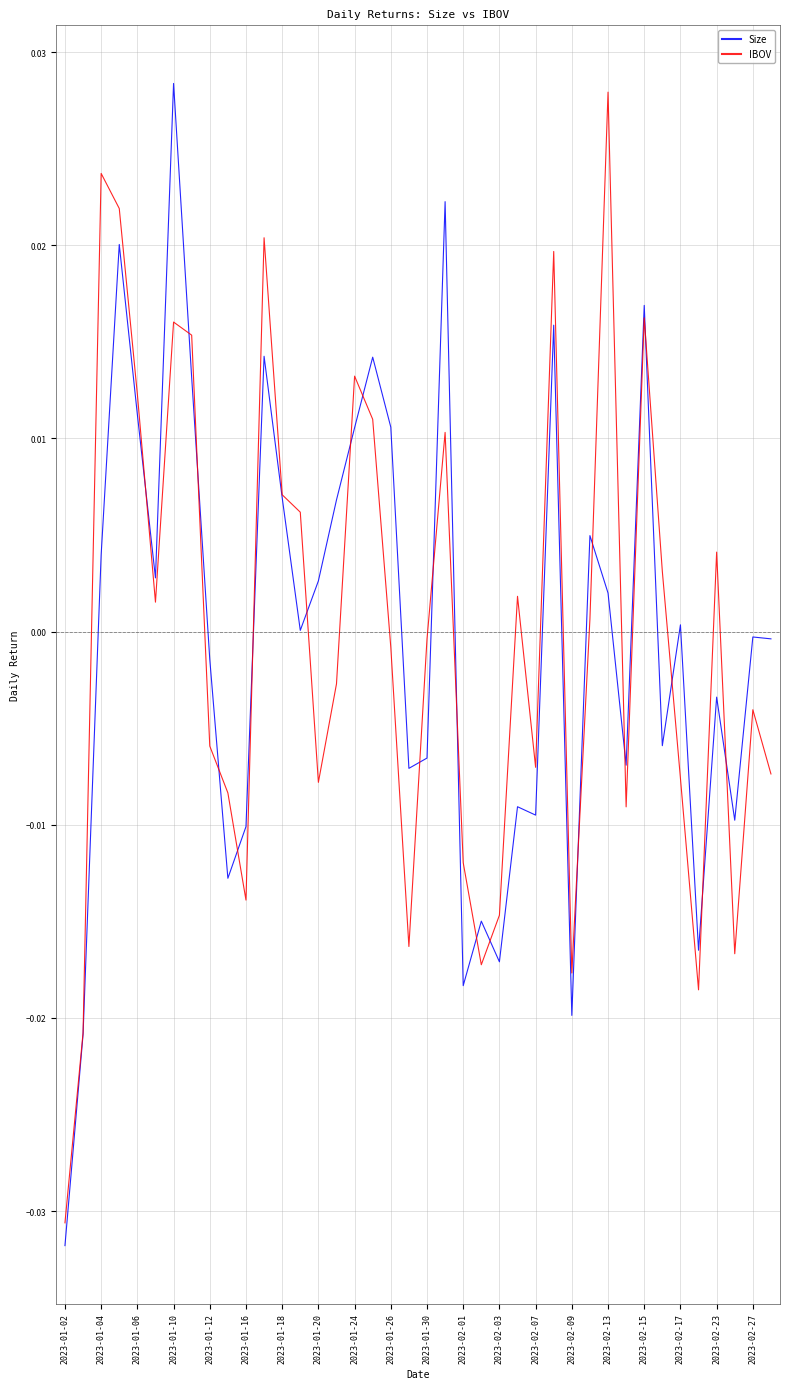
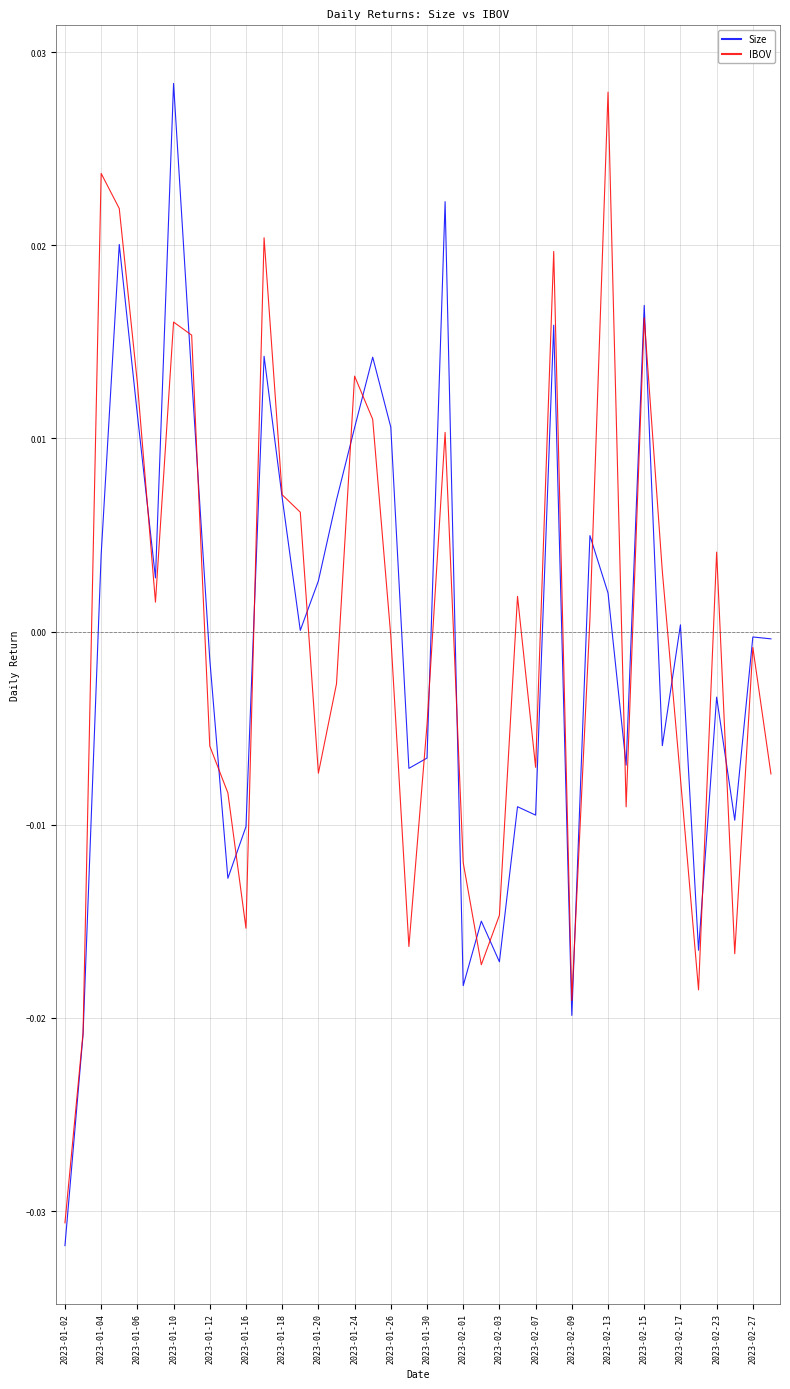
  {
    "Size": {
      "2023-01-02": -0.0318,
      "2023-01-04": 0.0040,
      "2023-01-06": 0.0112,
      "2023-01-10": 0.0284,
      "2023-01-12": -0.0014,
      "2023-01-16": -0.0101,
      "2023-01-18": 0.0069,
      "2023-01-20": 0.0026,
      "2023-01-24": 0.0106,
      "2023-01-26": 0.0106,
      "2023-01-30": -0.0065,
      "2023-02-01": -0.0183,
      "2023-02-03": -0.0171,
      "2023-02-07": -0.0095,
      "2023-02-09": -0.0199,
      "2023-02-13": 0.0020,
      "2023-02-15": 0.0169,
      "2023-02-17": 0.0003,
      "2023-02-23": -0.0034,
      "2023-02-27": -0.0003
    },
    "IBOV": {
      "2023-01-02": -0.0306,
      "2023-01-04": 0.0237,
-     "2023-01-06": 0.0123,
+     "2023-01-06": 0.0129,
      "2023-01-10": 0.0160,
      "2023-01-12": -0.0059,
-     "2023-01-16": -0.0139,
+     "2023-01-16": -0.0154,
      "2023-01-18": 0.0071,
-     "2023-01-20": -0.0078,
+     "2023-01-20": -0.0073,
      "2023-01-24": 0.0132,
-     "2023-01-26": -0.0008,
-     "2023-01-30": -0.0004,
+     "2023-01-26": -0.0002,
+     "2023-01-30": -0.0048,
      "2023-02-01": -0.0120,
      "2023-02-03": -0.0147,
      "2023-02-07": -0.0070,
-     "2023-02-09": -0.0177,
+     "2023-02-09": -0.0191,
      "2023-02-13": 0.0279,
      "2023-02-15": 0.0162,
      "2023-02-17": -0.0076,
      "2023-02-23": 0.0041,
-     "2023-02-27": -0.0040
+     "2023-02-27": -0.0008
    }
  }
